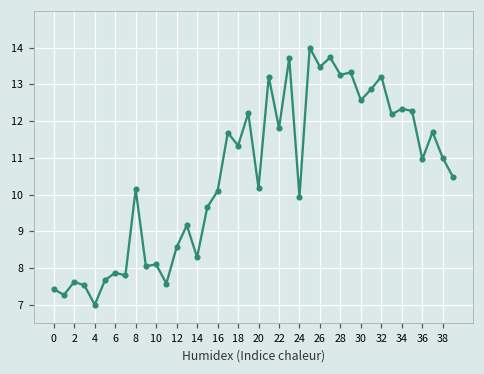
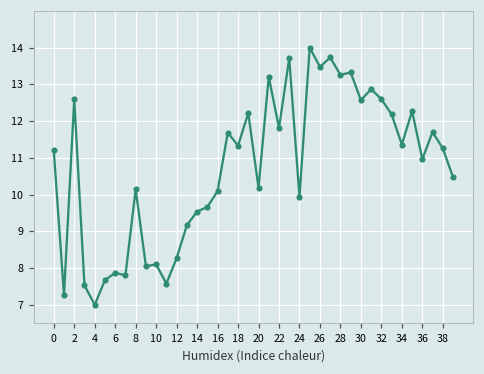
  {
-   "0": 7.4,
-   "2": 7.6,
+   "0": 11.2,
+   "2": 12.6,
    "4": 7.0,
    "6": 7.9,
    "8": 10.1,
    "10": 8.1,
-   "12": 8.6,
-   "14": 8.3,
+   "12": 8.3,
+   "14": 9.5,
    "16": 10.1,
    "18": 11.3,
    "20": 10.2,
    "22": 11.8,
    "24": 9.9,
    "26": 13.5,
    "28": 13.3,
    "30": 12.6,
-   "32": 13.2,
-   "34": 12.3,
+   "32": 12.6,
+   "34": 11.4,
    "36": 11.0,
-   "38": 11.0
+   "38": 11.3
  }
